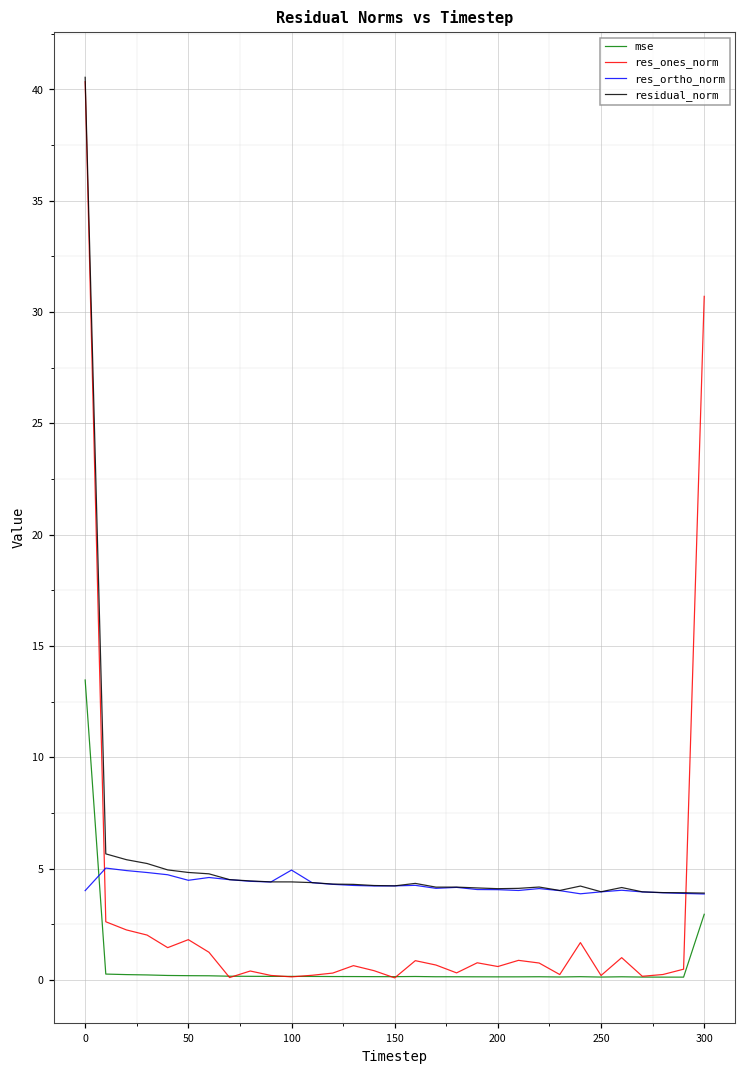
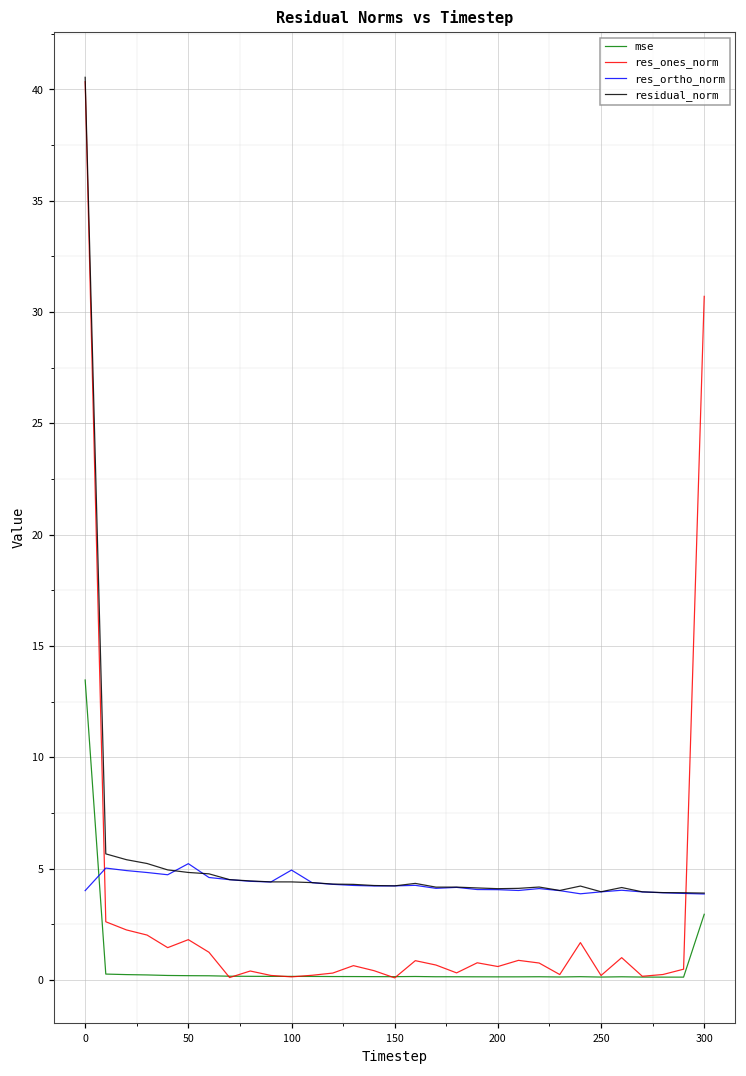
  {
    "mse": {
      "0": 13.5,
      "50": 0.2,
      "200": 0.1,
      "300": 2.9
    },
    "res_ones_norm": {
      "0": 40.3,
      "50": 1.8,
      "200": 0.6,
      "300": 30.7
    },
    "res_ortho_norm": {
      "0": 4.0,
-     "50": 4.5,
+     "50": 5.2,
      "100": 4.9
    },
    "residual_norm": {
      "0": 40.5,
      "50": 4.8,
      "100": 4.4
    }
  }
